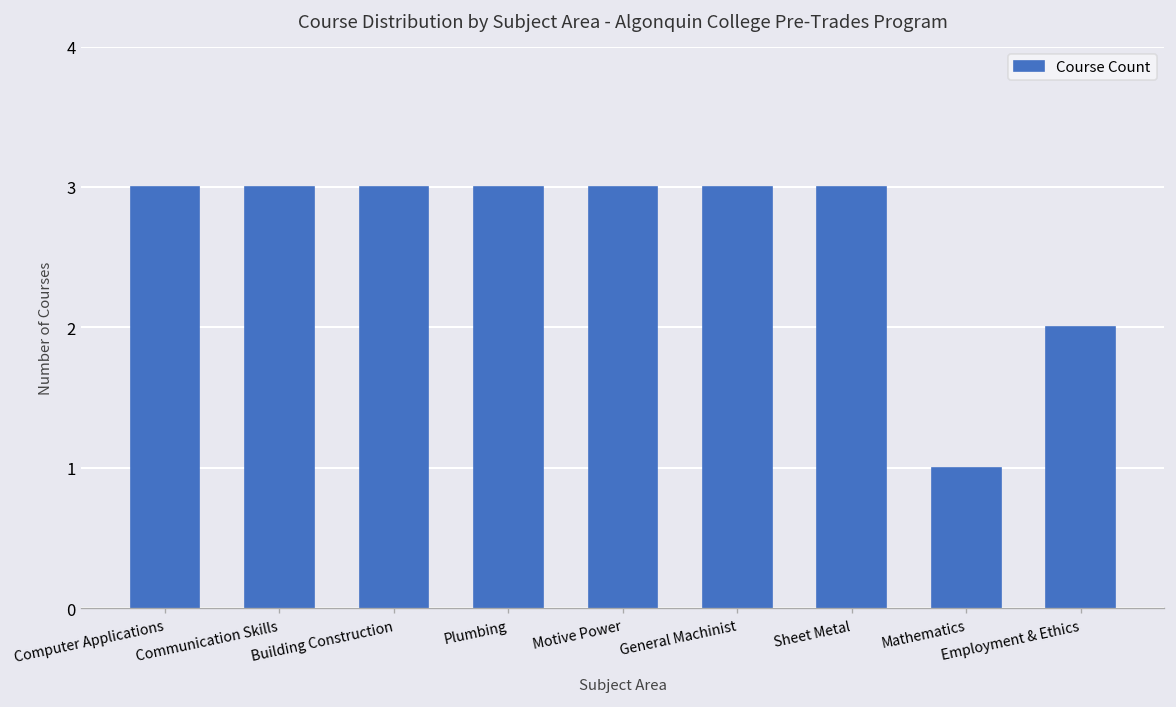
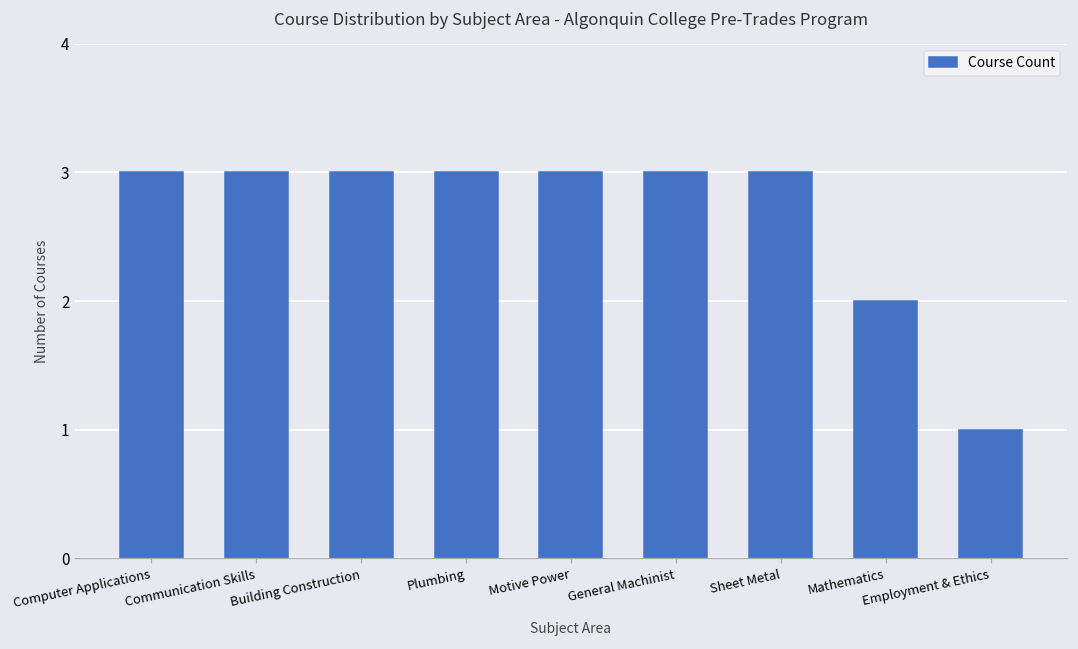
  {
    "Computer Applications": 3,
    "Communication Skills": 3,
    "Building Construction": 3,
    "Plumbing": 3,
    "Motive Power": 3,
    "General Machinist": 3,
    "Sheet Metal": 3,
-   "Mathematics": 1,
-   "Employment & Ethics": 2
+   "Mathematics": 2,
+   "Employment & Ethics": 1
  }
